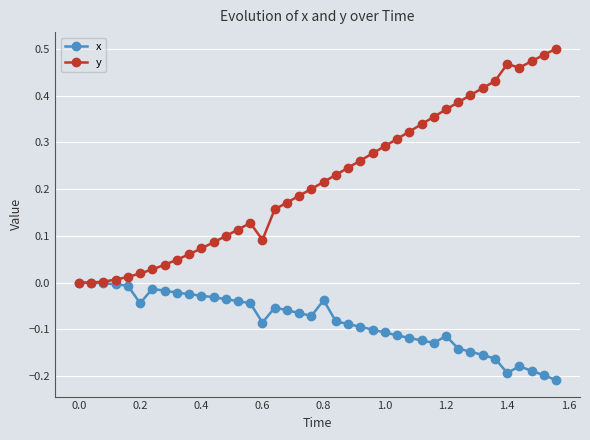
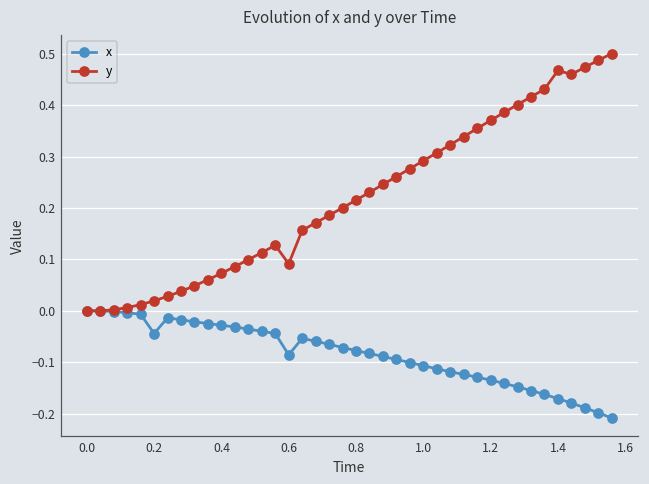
  {
    "x": {
      "0.2": -0.04,
      "0.4": -0.03,
      "0.6": -0.09,
-     "0.8": -0.04,
+     "0.8": -0.08,
      "1.0": -0.11,
-     "1.2": -0.11,
-     "1.4": -0.19
+     "1.2": -0.13,
+     "1.4": -0.17
    },
    "y": {
      "0.2": 0.02,
      "0.4": 0.07,
      "0.6": 0.09,
      "0.8": 0.22,
      "1.0": 0.29,
      "1.2": 0.37,
      "1.4": 0.47
    }
  }
